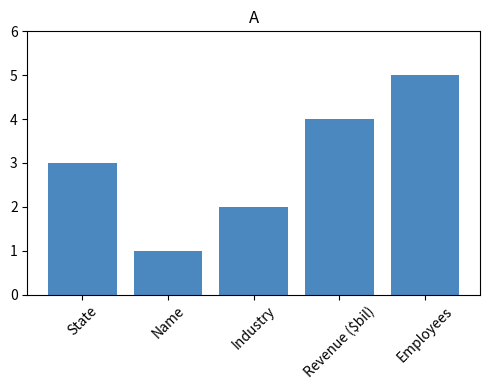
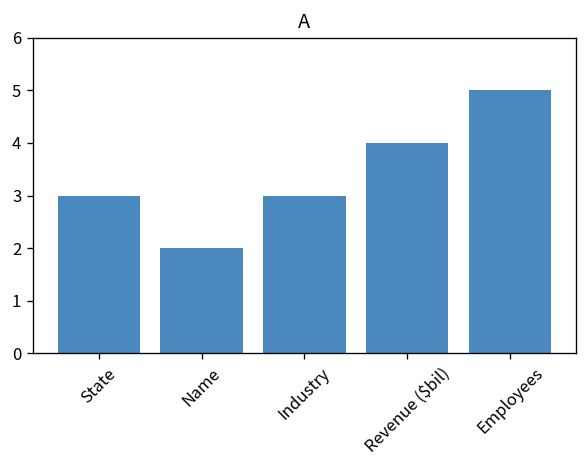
  {
    "State": 3,
-   "Name": 1,
-   "Industry": 2,
+   "Name": 2,
+   "Industry": 3,
    "Revenue ($bil)": 4,
    "Employees": 5
  }
